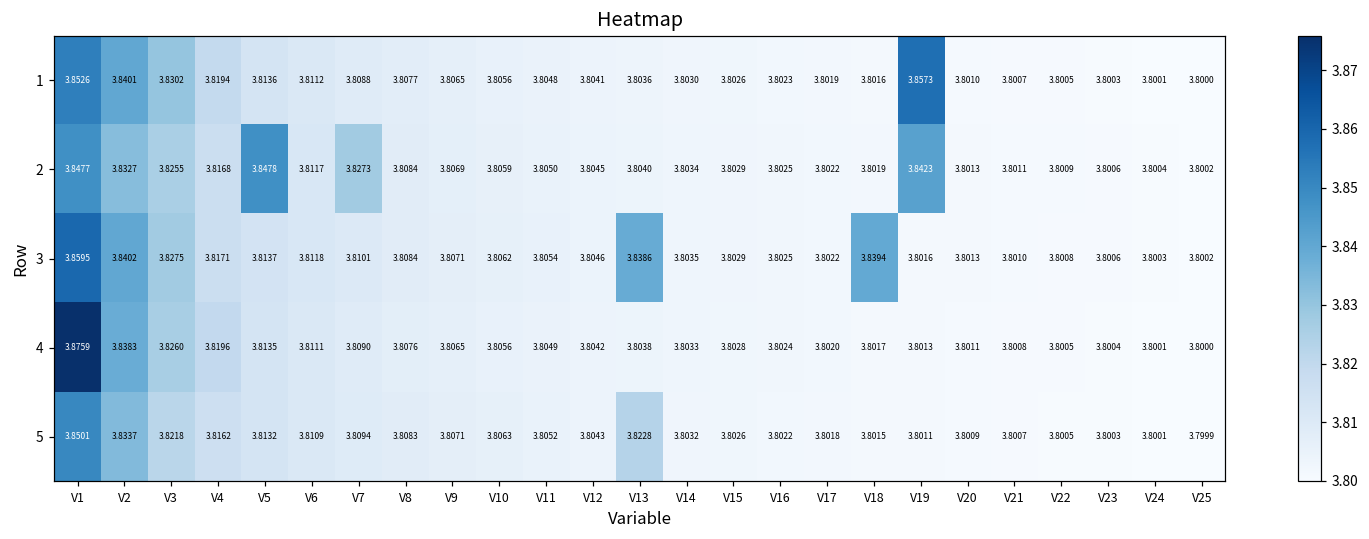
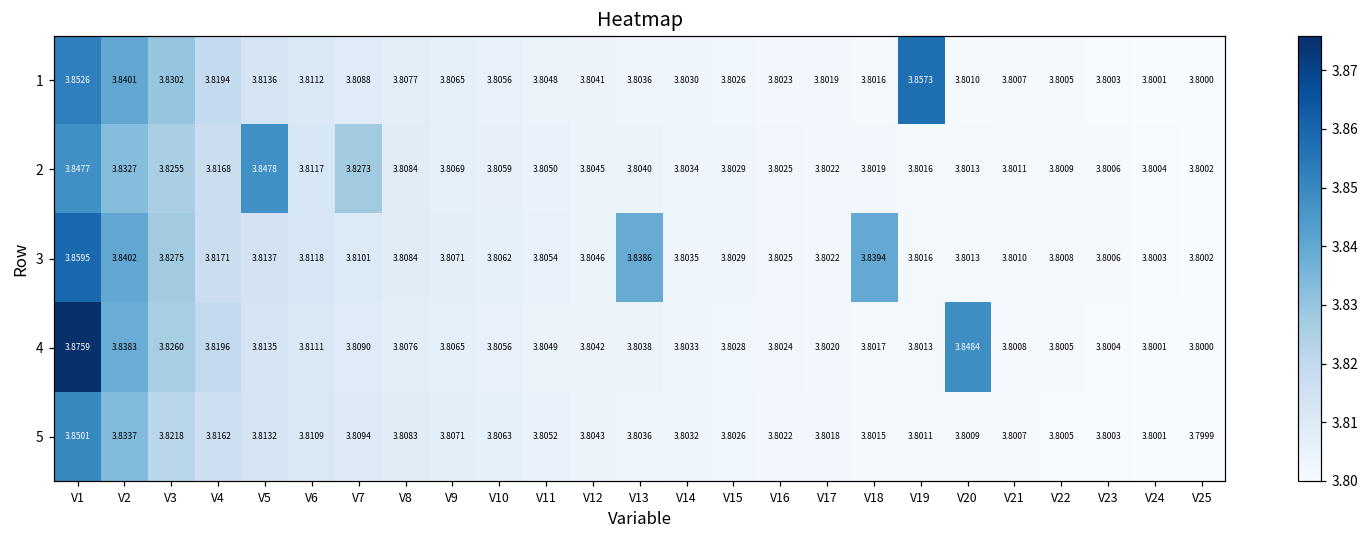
  {
    "1": {
      "V1": 3.8526,
      "V2": 3.8401,
      "V3": 3.8302,
      "V4": 3.8194,
      "V5": 3.8136,
      "V6": 3.8112,
      "V7": 3.8088,
      "V8": 3.8077,
      "V9": 3.8065,
      "V10": 3.8056,
      "V11": 3.8048,
      "V12": 3.8041,
      "V13": 3.8036,
      "V14": 3.8030,
      "V15": 3.8026,
      "V16": 3.8023,
      "V17": 3.8019,
      "V18": 3.8016,
      "V19": 3.8573,
      "V20": 3.8010,
      "V21": 3.8007,
      "V22": 3.8005,
      "V23": 3.8003,
      "V24": 3.8001,
      "V25": 3.8000
    },
    "2": {
      "V1": 3.8477,
      "V2": 3.8327,
      "V3": 3.8255,
      "V4": 3.8168,
      "V5": 3.8478,
      "V6": 3.8117,
      "V7": 3.8273,
      "V8": 3.8084,
      "V9": 3.8069,
      "V10": 3.8059,
      "V11": 3.8050,
      "V12": 3.8045,
      "V13": 3.8040,
      "V14": 3.8034,
      "V15": 3.8029,
      "V16": 3.8025,
      "V17": 3.8022,
      "V18": 3.8019,
-     "V19": 3.8423,
+     "V19": 3.8016,
      "V20": 3.8013,
      "V21": 3.8011,
      "V22": 3.8009,
      "V23": 3.8006,
      "V24": 3.8004,
      "V25": 3.8002
    },
    "3": {
      "V1": 3.8595,
      "V2": 3.8402,
      "V3": 3.8275,
      "V4": 3.8171,
      "V5": 3.8137,
      "V6": 3.8118,
      "V7": 3.8101,
      "V8": 3.8084,
      "V9": 3.8071,
      "V10": 3.8062,
      "V11": 3.8054,
      "V12": 3.8046,
      "V13": 3.8386,
      "V14": 3.8035,
      "V15": 3.8029,
      "V16": 3.8025,
      "V17": 3.8022,
      "V18": 3.8394,
      "V19": 3.8016,
      "V20": 3.8013,
      "V21": 3.8010,
      "V22": 3.8008,
      "V23": 3.8006,
      "V24": 3.8003,
      "V25": 3.8002
    },
    "4": {
      "V1": 3.8759,
      "V2": 3.8383,
      "V3": 3.8260,
      "V4": 3.8196,
      "V5": 3.8135,
      "V6": 3.8111,
      "V7": 3.8090,
      "V8": 3.8076,
      "V9": 3.8065,
      "V10": 3.8056,
      "V11": 3.8049,
      "V12": 3.8042,
      "V13": 3.8038,
      "V14": 3.8033,
      "V15": 3.8028,
      "V16": 3.8024,
      "V17": 3.8020,
      "V18": 3.8017,
      "V19": 3.8013,
-     "V20": 3.8011,
+     "V20": 3.8484,
      "V21": 3.8008,
      "V22": 3.8005,
      "V23": 3.8004,
      "V24": 3.8001,
      "V25": 3.8000
    },
    "5": {
      "V1": 3.8501,
      "V2": 3.8337,
      "V3": 3.8218,
      "V4": 3.8162,
      "V5": 3.8132,
      "V6": 3.8109,
      "V7": 3.8094,
      "V8": 3.8083,
      "V9": 3.8071,
      "V10": 3.8063,
      "V11": 3.8052,
      "V12": 3.8043,
-     "V13": 3.8228,
+     "V13": 3.8036,
      "V14": 3.8032,
      "V15": 3.8026,
      "V16": 3.8022,
      "V17": 3.8018,
      "V18": 3.8015,
      "V19": 3.8011,
      "V20": 3.8009,
      "V21": 3.8007,
      "V22": 3.8005,
      "V23": 3.8003,
      "V24": 3.8001,
      "V25": 3.7999
    }
  }
